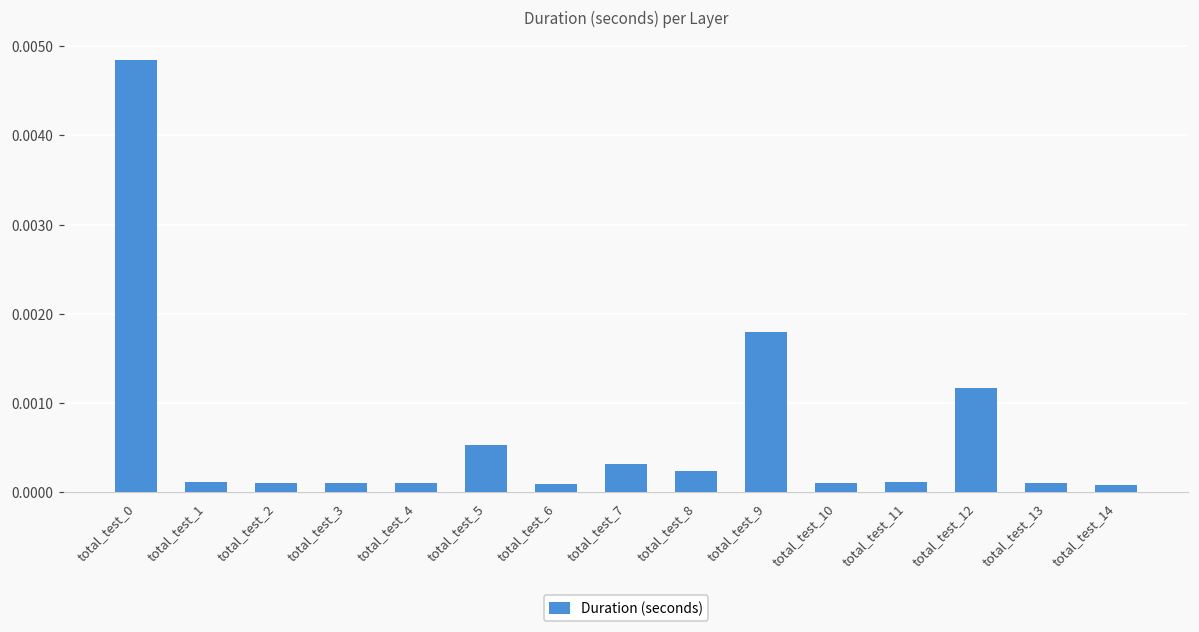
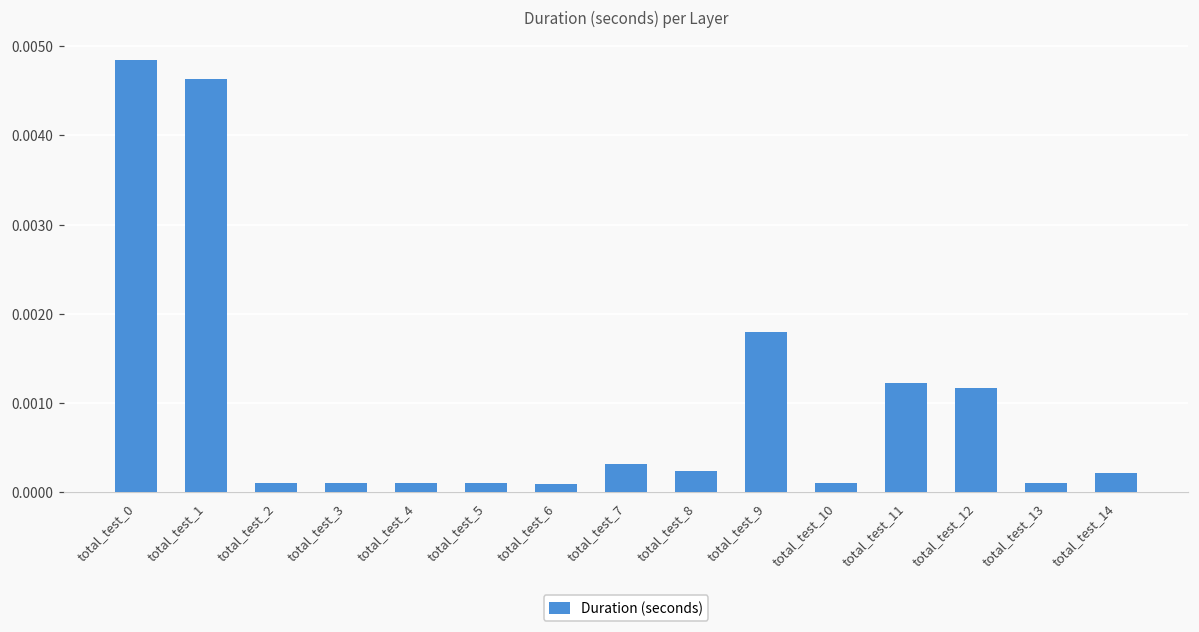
  {
    "total_test_0": 0.0048,
-   "total_test_1": 0.0001,
+   "total_test_1": 0.0046,
    "total_test_2": 0.0001,
    "total_test_3": 0.0001,
    "total_test_4": 0.0001,
-   "total_test_5": 0.0005,
+   "total_test_5": 0.0001,
    "total_test_6": 0.0001,
    "total_test_7": 0.0003,
    "total_test_8": 0.0002,
    "total_test_9": 0.0018,
    "total_test_10": 0.0001,
-   "total_test_11": 0.0001,
+   "total_test_11": 0.0012,
    "total_test_12": 0.0012,
    "total_test_13": 0.0001,
-   "total_test_14": 0.0001
+   "total_test_14": 0.0002
  }
